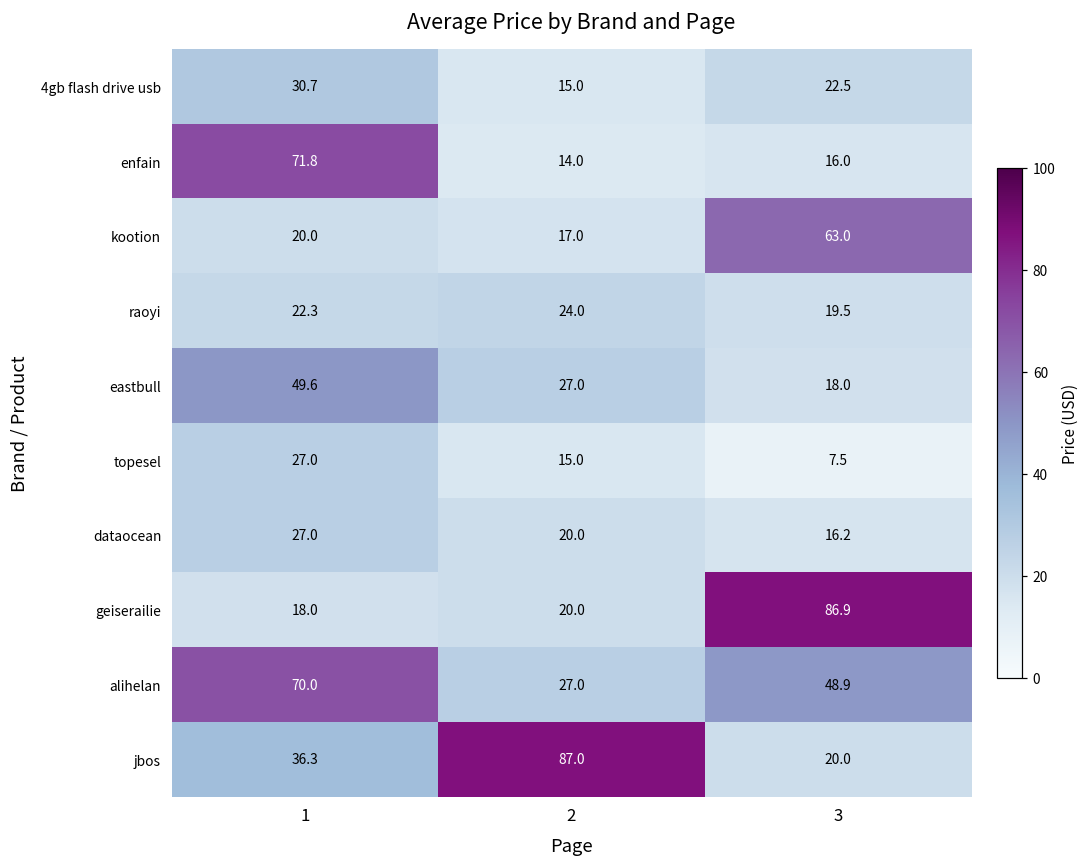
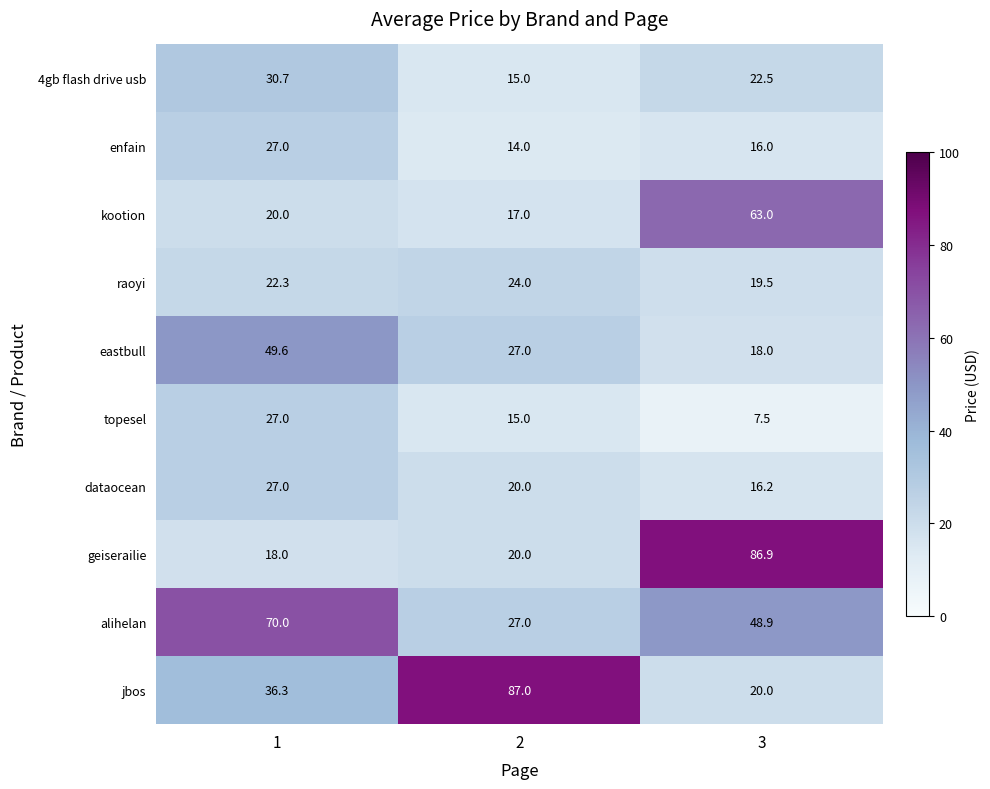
  {
    "4gb flash drive usb": {
      "1": 30.7,
      "2": 15.0,
      "3": 22.5
    },
    "enfain": {
-     "1": 71.8,
+     "1": 27.0,
      "2": 14.0,
      "3": 16.0
    },
    "kootion": {
      "1": 20.0,
      "2": 17.0,
      "3": 63.0
    },
    "raoyi": {
      "1": 22.3,
      "2": 24.0,
      "3": 19.5
    },
    "eastbull": {
      "1": 49.6,
      "2": 27.0,
      "3": 18.0
    },
    "topesel": {
      "1": 27.0,
      "2": 15.0,
      "3": 7.5
    },
    "dataocean": {
      "1": 27.0,
      "2": 20.0,
      "3": 16.2
    },
    "geiserailie": {
      "1": 18.0,
      "2": 20.0,
      "3": 86.9
    },
    "alihelan": {
      "1": 70.0,
      "2": 27.0,
      "3": 48.9
    },
    "jbos": {
      "1": 36.3,
      "2": 87.0,
      "3": 20.0
    }
  }
